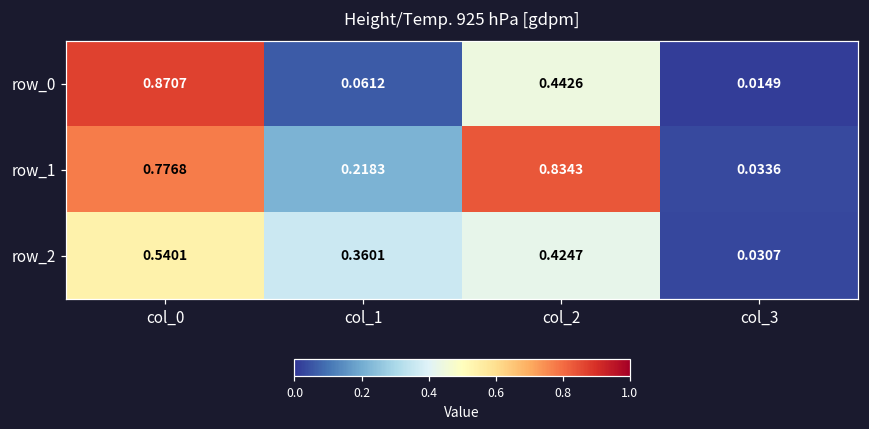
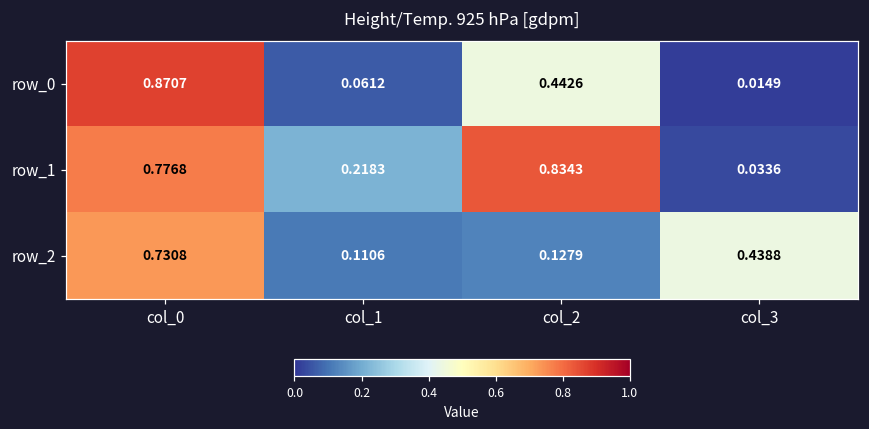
  {
    "row_0": {
      "col_0": 0.8707,
      "col_1": 0.0612,
      "col_2": 0.4426,
      "col_3": 0.0149
    },
    "row_1": {
      "col_0": 0.7768,
      "col_1": 0.2183,
      "col_2": 0.8343,
      "col_3": 0.0336
    },
    "row_2": {
-     "col_0": 0.5401,
-     "col_1": 0.3601,
-     "col_2": 0.4247,
-     "col_3": 0.0307
+     "col_0": 0.7308,
+     "col_1": 0.1106,
+     "col_2": 0.1279,
+     "col_3": 0.4388
    }
  }
